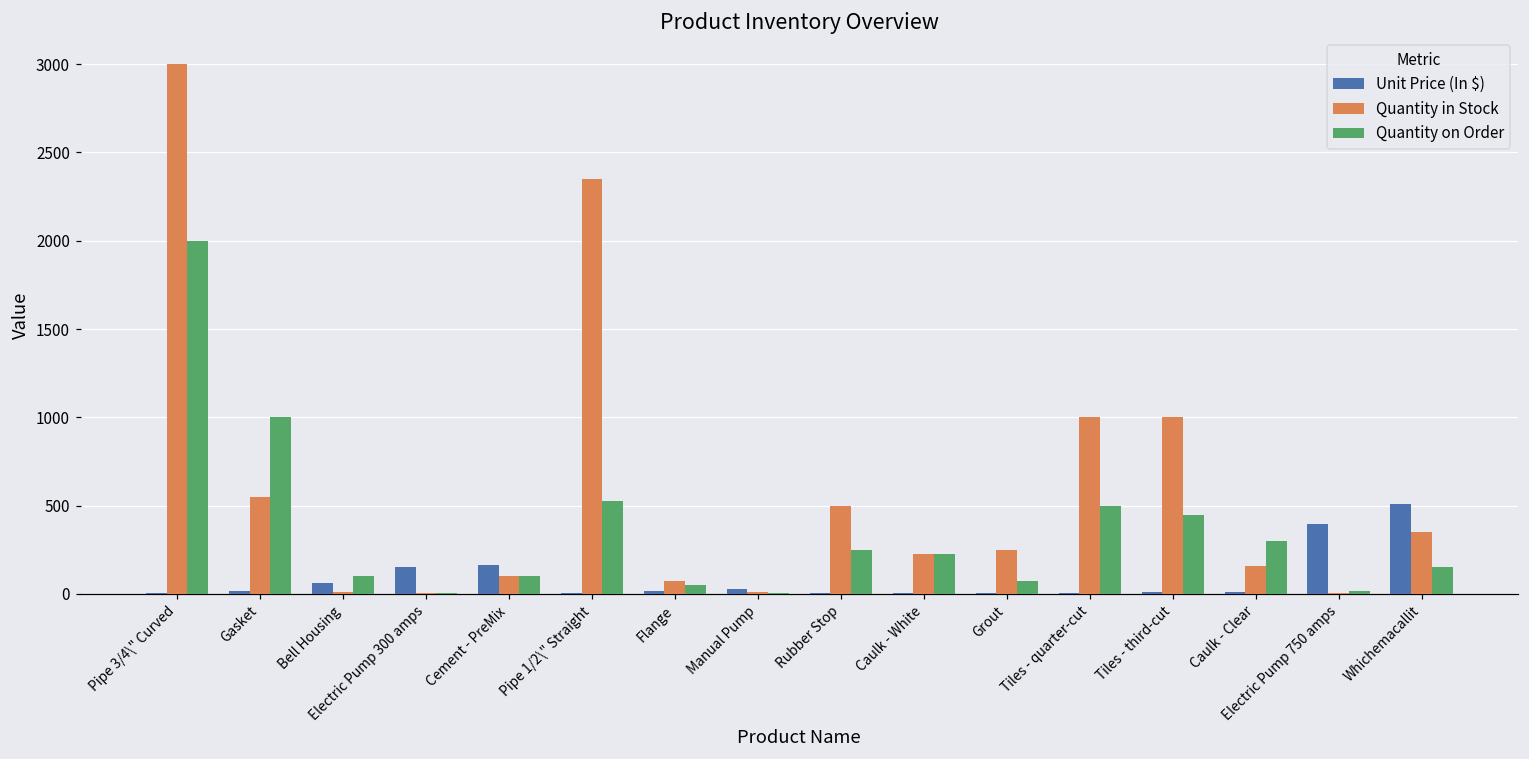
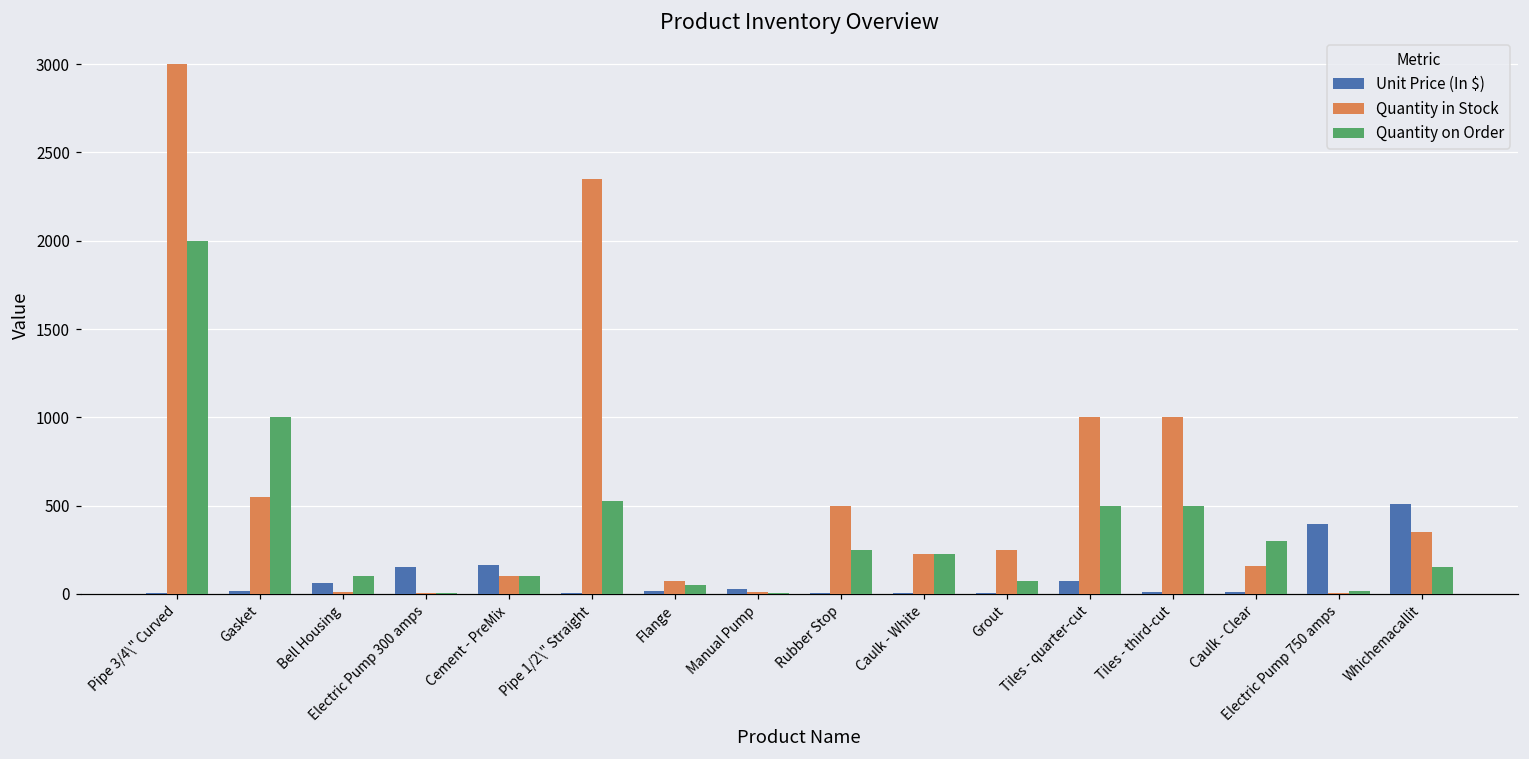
  {
    "Unit Price (In $)": {
      "Gasket": 20,
      "Bell Housing": 60,
      "Electric Pump 300 amps": 150,
      "Cement - PreMix": 160,
      "Manual Pump": 30,
-     "Tiles - quarter-cut": 0,
+     "Tiles - quarter-cut": 70,
      "Electric Pump 750 amps": 400,
      "Whichemacallit": 510
    },
    "Quantity in Stock": {
      "Pipe 3/4\\\" Curved": 3000,
      "Gasket": 550,
      "Cement - PreMix": 100,
      "Pipe 1/2\\\" Straight": 2350,
      "Flange": 80,
      "Rubber Stop": 500,
      "Caulk - White": 230,
      "Grout": 250,
      "Tiles - quarter-cut": 1000,
      "Tiles - third-cut": 1000,
      "Caulk - Clear": 160,
      "Whichemacallit": 350
    },
    "Quantity on Order": {
      "Pipe 3/4\\\" Curved": 2000,
      "Gasket": 1000,
      "Bell Housing": 100,
      "Cement - PreMix": 100,
      "Pipe 1/2\\\" Straight": 530,
      "Flange": 50,
      "Rubber Stop": 250,
      "Caulk - White": 230,
      "Grout": 80,
      "Tiles - quarter-cut": 500,
-     "Tiles - third-cut": 450,
+     "Tiles - third-cut": 500,
      "Caulk - Clear": 300,
      "Whichemacallit": 150
    }
  }
